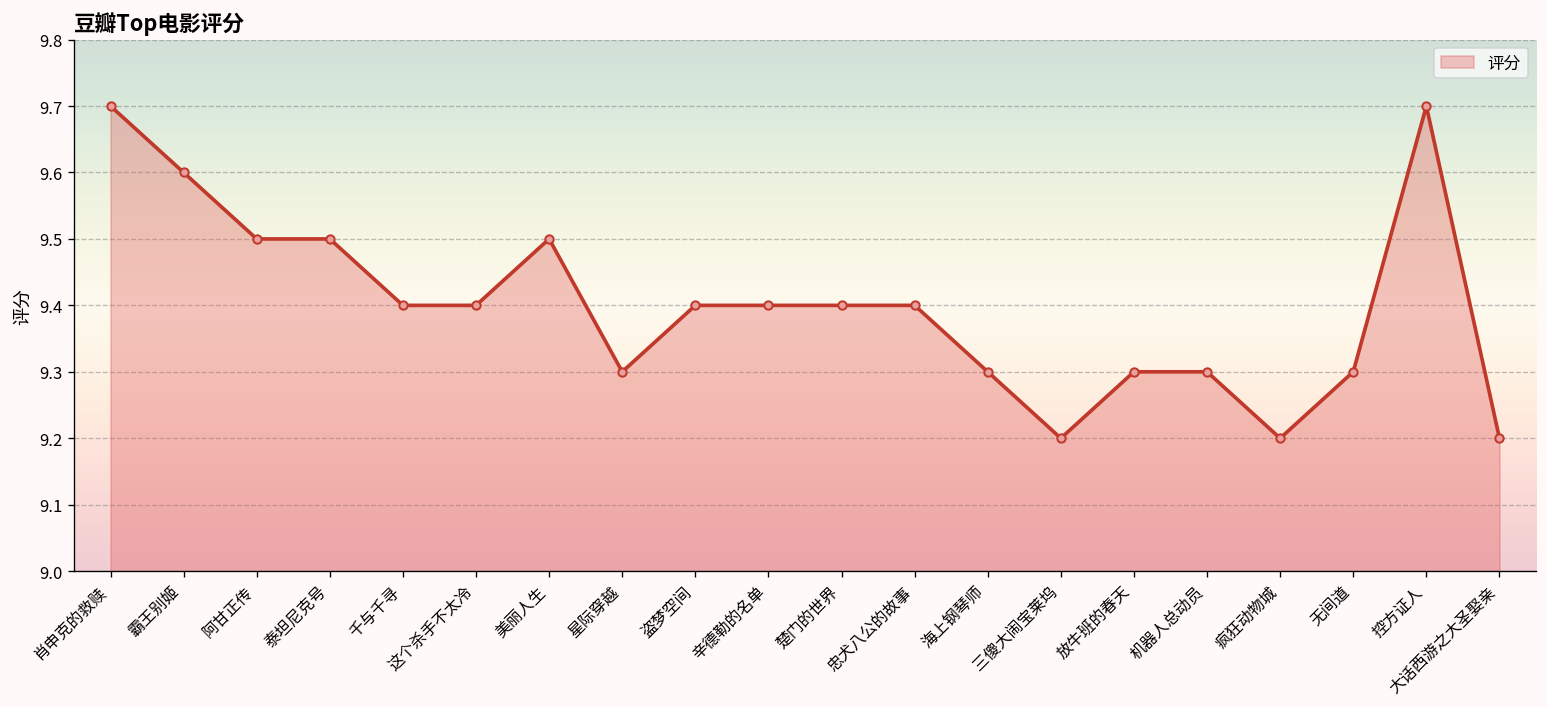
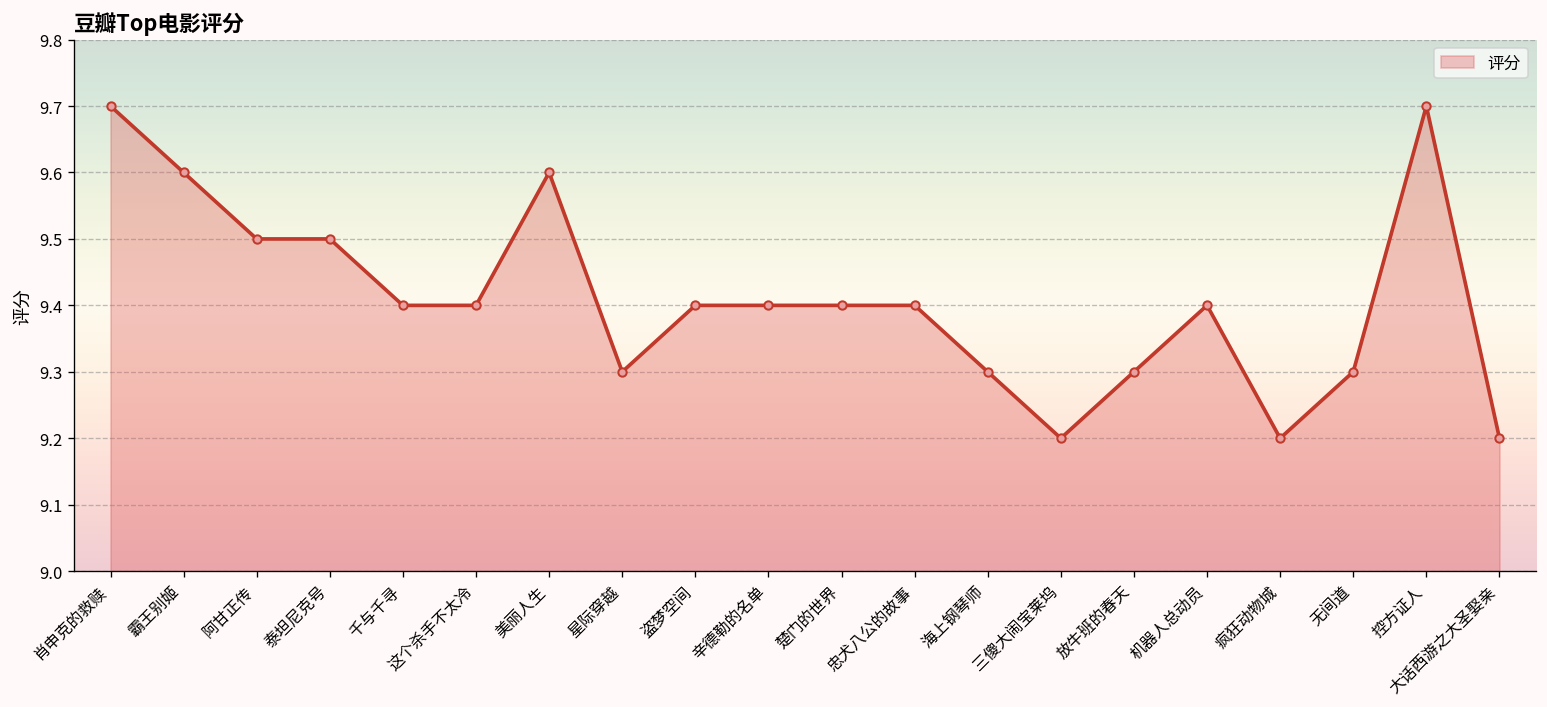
  {
    "肖申克的救赎": 9.7,
    "霸王别姬": 9.6,
    "阿甘正传": 9.5,
    "泰坦尼克号": 9.5,
    "千与千寻": 9.4,
    "这个杀手不太冷": 9.4,
-   "美丽人生": 9.5,
+   "美丽人生": 9.6,
    "星际穿越": 9.3,
    "盗梦空间": 9.4,
    "辛德勒的名单": 9.4,
    "楚门的世界": 9.4,
    "忠犬八公的故事": 9.4,
    "海上钢琴师": 9.3,
    "三傻大闹宝莱坞": 9.2,
    "放牛班的春天": 9.3,
-   "机器人总动员": 9.3,
+   "机器人总动员": 9.4,
    "疯狂动物城": 9.2,
    "无间道": 9.3,
    "控方证人": 9.7,
    "大话西游之大圣娶亲": 9.2
  }
